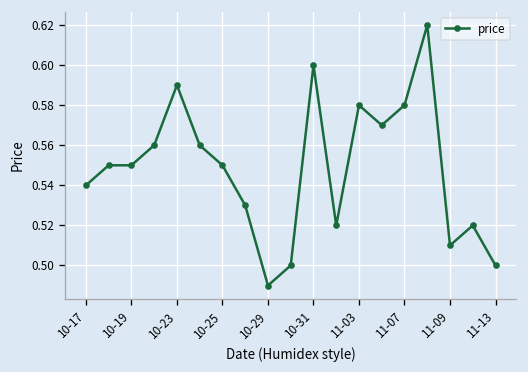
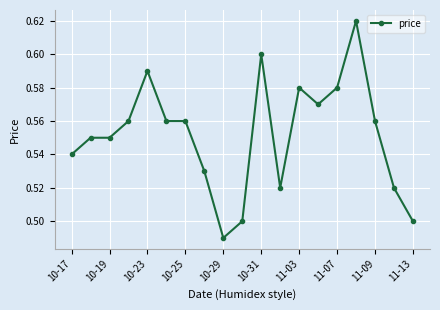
  {
    "10-17": 0.54,
    "10-19": 0.55,
    "10-23": 0.59,
-   "10-25": 0.55,
+   "10-25": 0.56,
    "10-29": 0.49,
    "10-31": 0.60,
    "11-03": 0.58,
    "11-07": 0.58,
-   "11-09": 0.51,
+   "11-09": 0.56,
    "11-13": 0.50
  }
